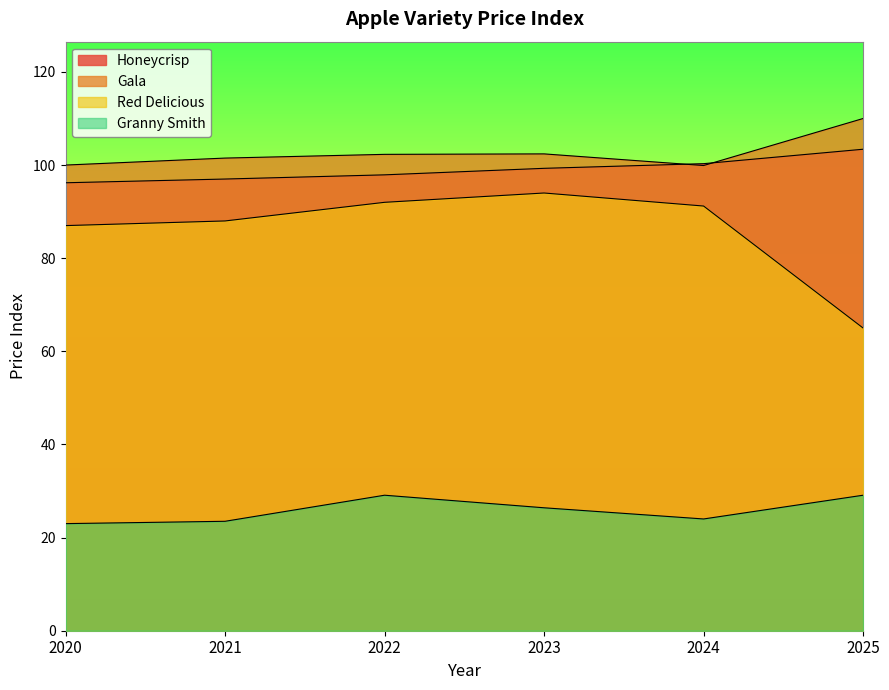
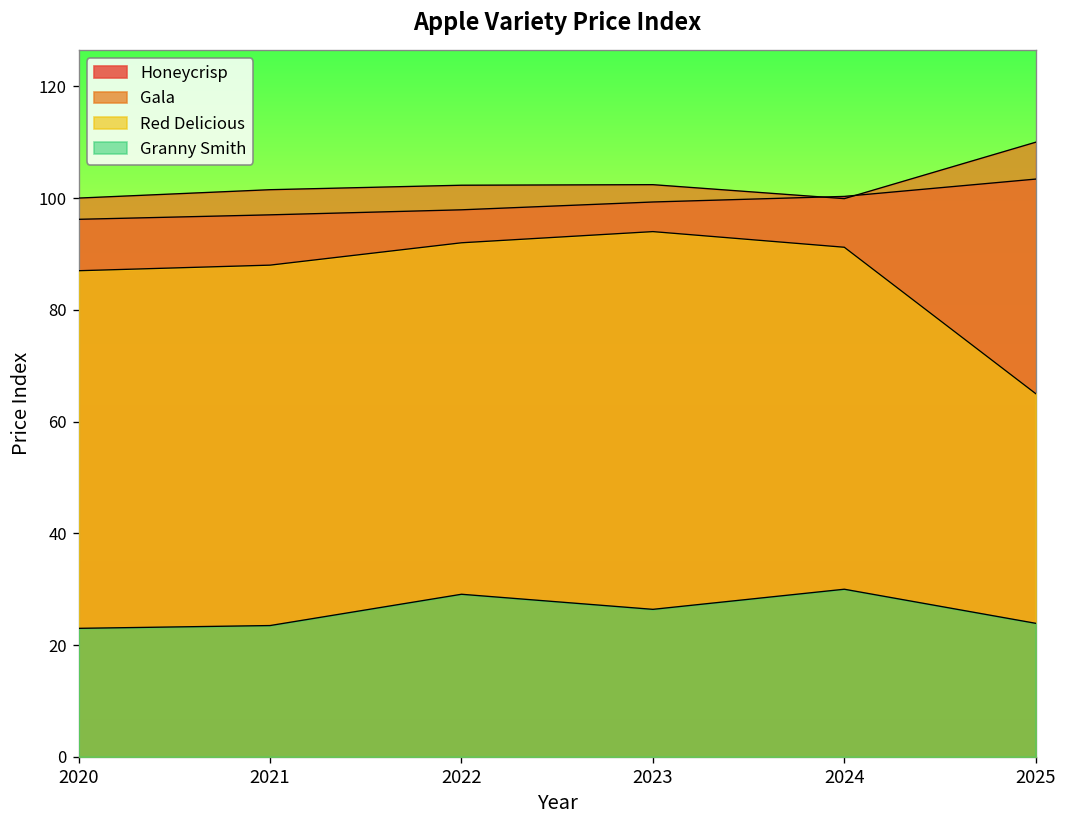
  {
    "Granny Smith": {
      "2020": 23,
      "2021": 24,
      "2022": 29,
      "2023": 26,
-     "2024": 24,
-     "2025": 29
+     "2024": 30,
+     "2025": 24
    }
  }
